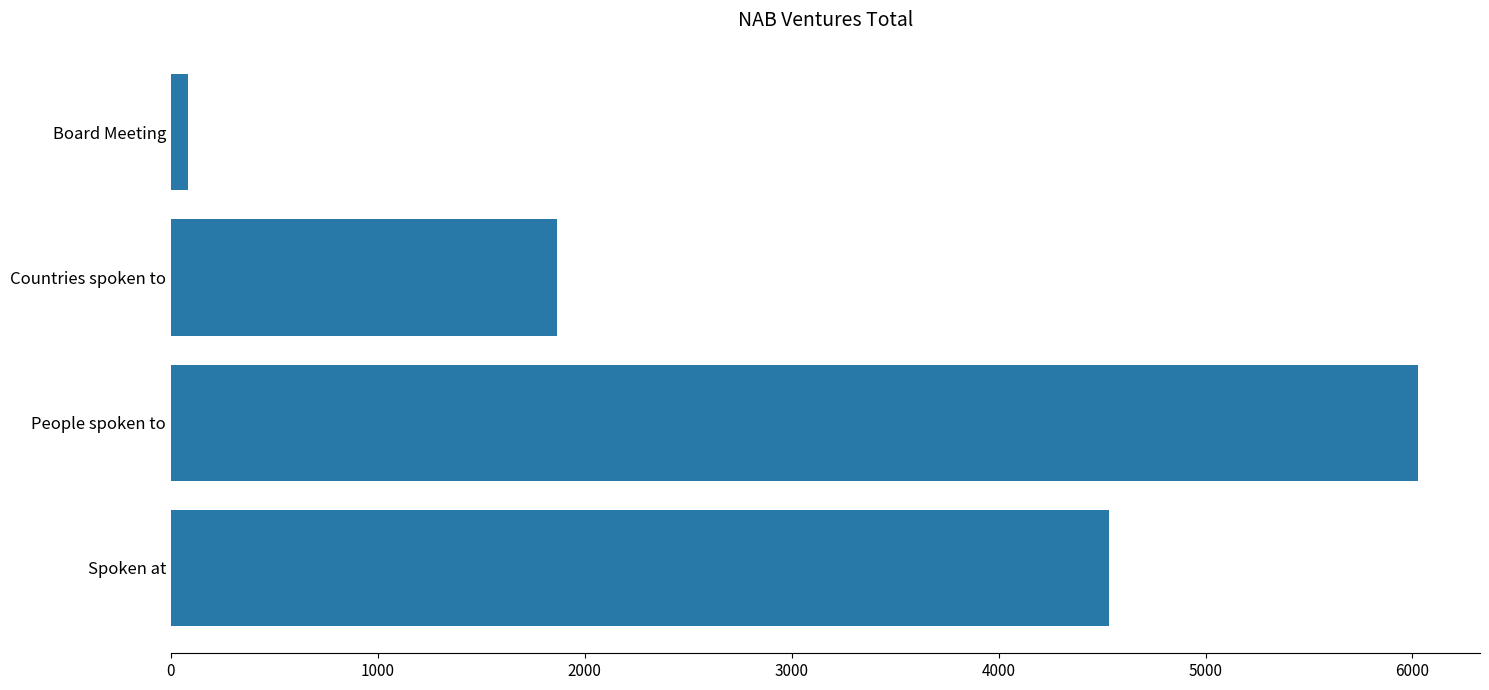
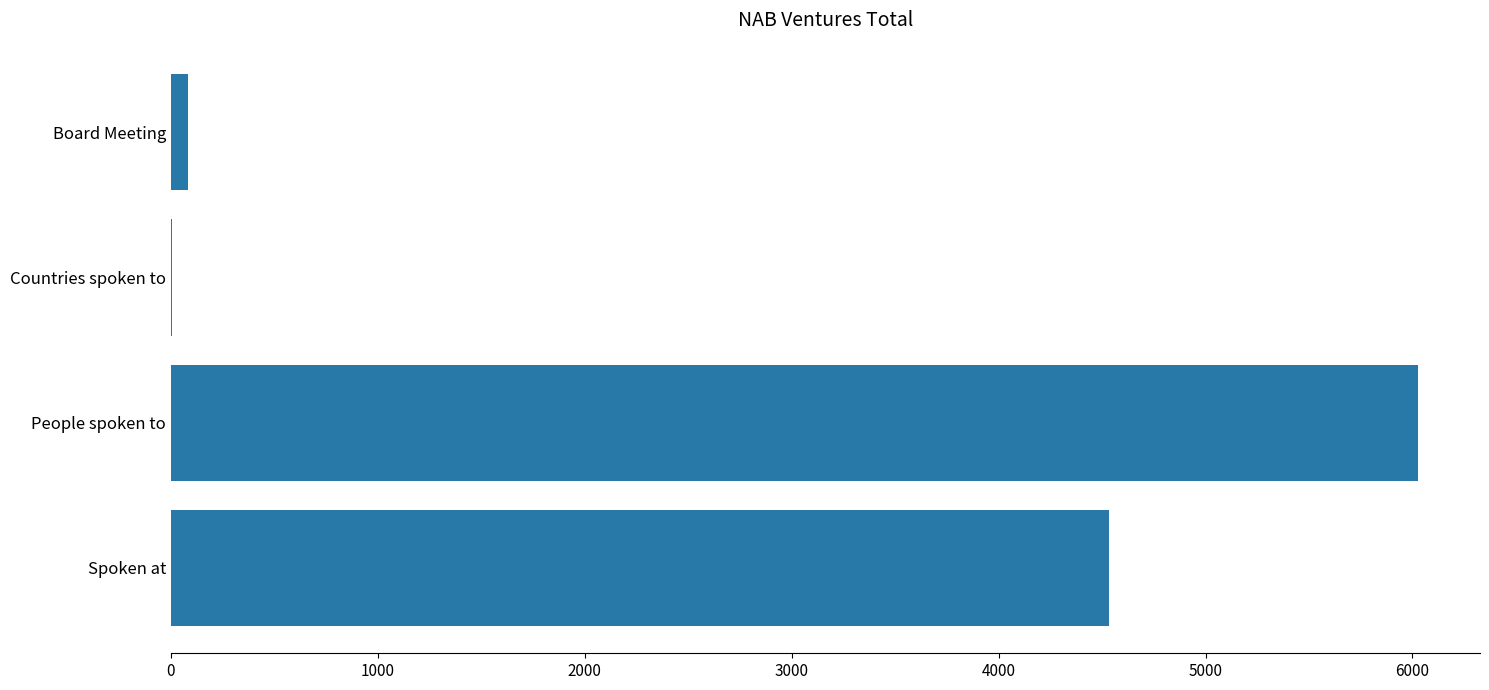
  {
    "Board Meeting": 80,
-   "Countries spoken to": 1870,
+   "Countries spoken to": 10,
    "People spoken to": 6030,
    "Spoken at": 4530
  }
